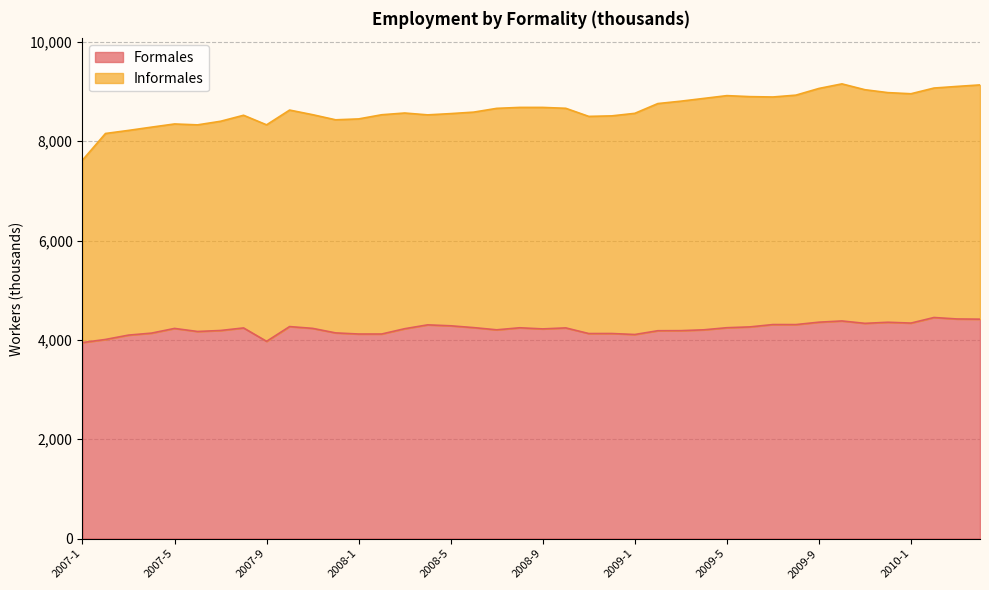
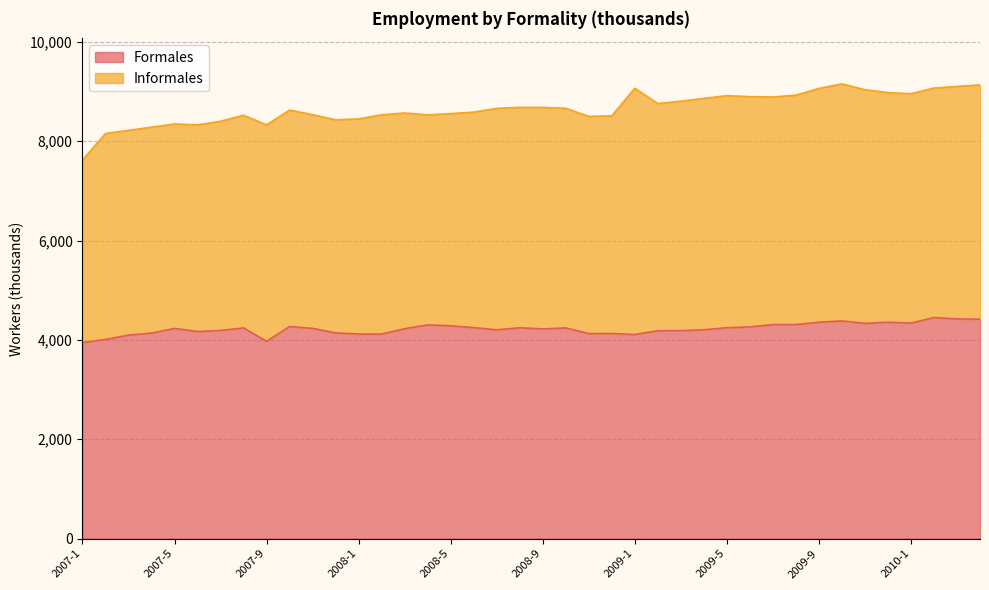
  {
    "Formales": {
      "2007-1": "3,900",
      "2007-5": "4,200",
      "2007-9": "4,000",
      "2008-1": "4,100",
      "2008-5": "4,300",
      "2008-9": "4,200",
      "2009-1": "4,100",
      "2009-5": "4,200",
      "2009-9": "4,400",
      "2010-1": "4,300"
    },
    "Informales": {
      "2007-1": "3,700",
      "2007-5": "4,100",
      "2007-9": "4,400",
      "2008-1": "4,300",
      "2008-5": "4,300",
      "2008-9": "4,500",
-     "2009-1": "4,500",
+     "2009-1": "5,000",
      "2009-5": "4,700",
      "2009-9": "4,700",
      "2010-1": "4,600"
    }
  }
